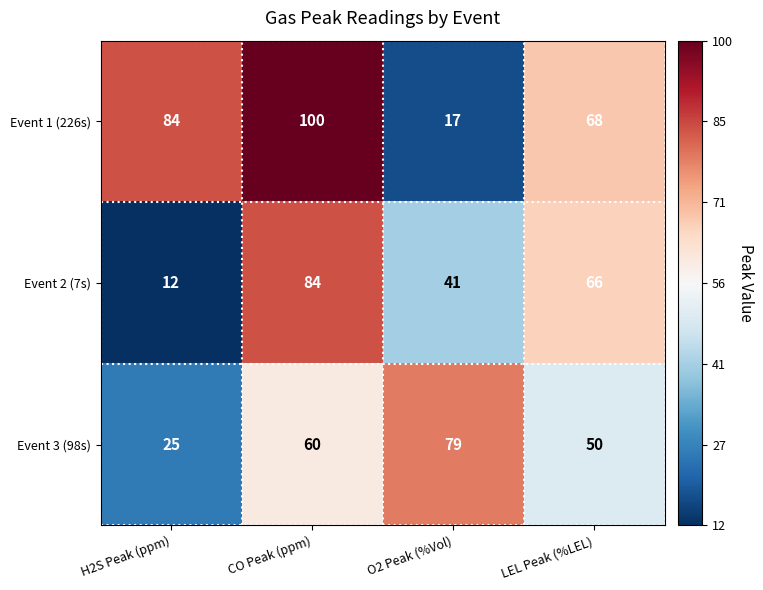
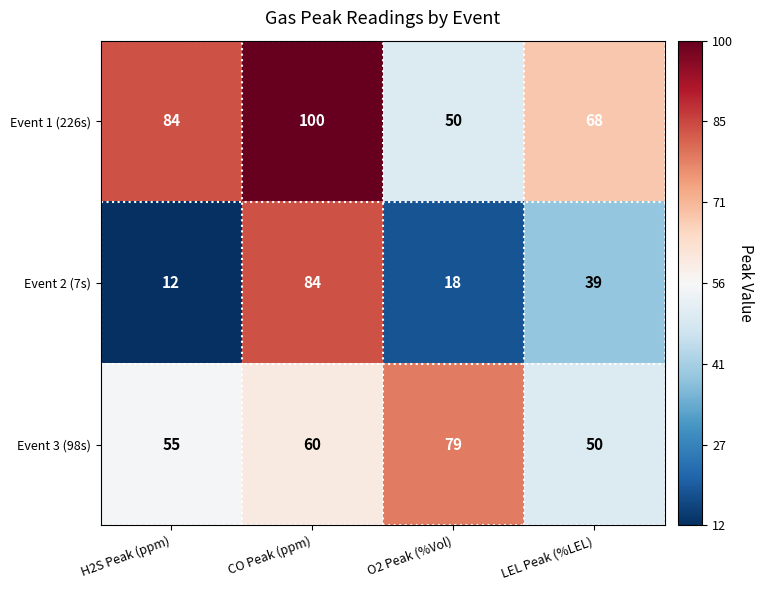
  {
    "Event 1 (226s)": {
      "H2S Peak (ppm)": 84,
      "CO Peak (ppm)": 100,
-     "O2 Peak (%Vol)": 17,
+     "O2 Peak (%Vol)": 50,
      "LEL Peak (%LEL)": 68
    },
    "Event 2 (7s)": {
      "H2S Peak (ppm)": 12,
      "CO Peak (ppm)": 84,
-     "O2 Peak (%Vol)": 41,
-     "LEL Peak (%LEL)": 66
+     "O2 Peak (%Vol)": 18,
+     "LEL Peak (%LEL)": 39
    },
    "Event 3 (98s)": {
-     "H2S Peak (ppm)": 25,
+     "H2S Peak (ppm)": 55,
      "CO Peak (ppm)": 60,
      "O2 Peak (%Vol)": 79,
      "LEL Peak (%LEL)": 50
    }
  }
